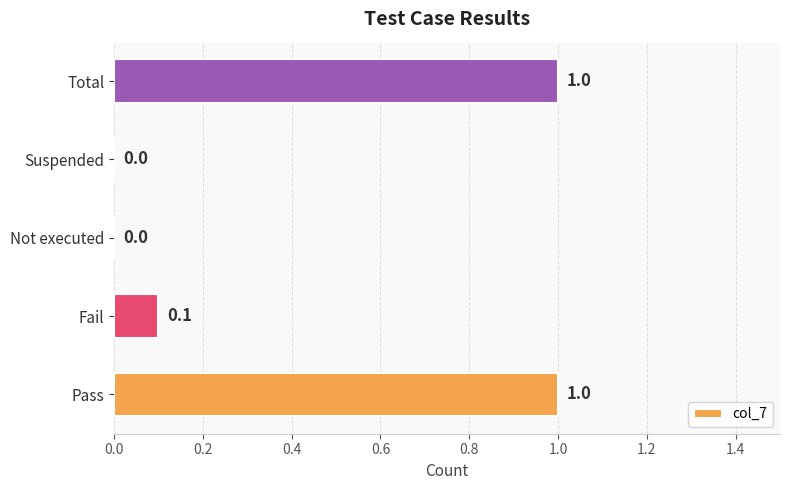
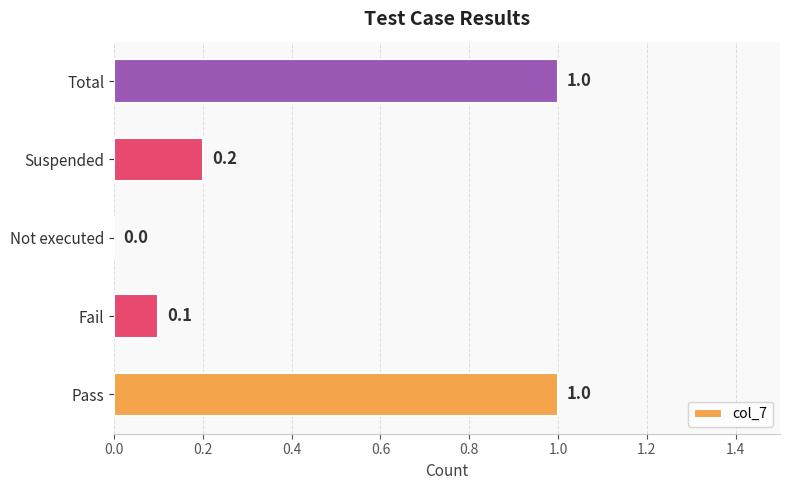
  {
    "Total": 1.0,
-   "Suspended": 0.0,
+   "Suspended": 0.2,
    "Not executed": 0.0,
    "Fail": 0.1,
    "Pass": 1.0
  }
